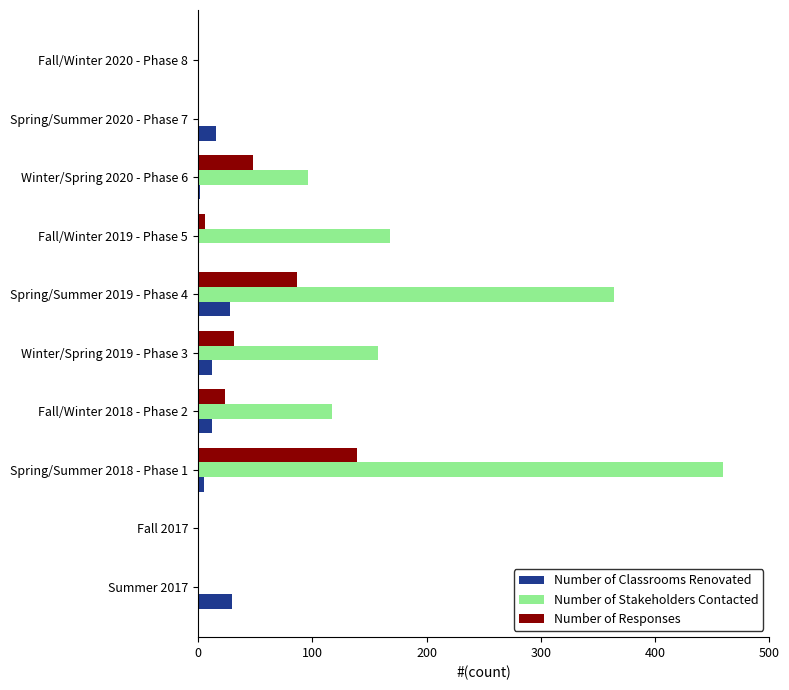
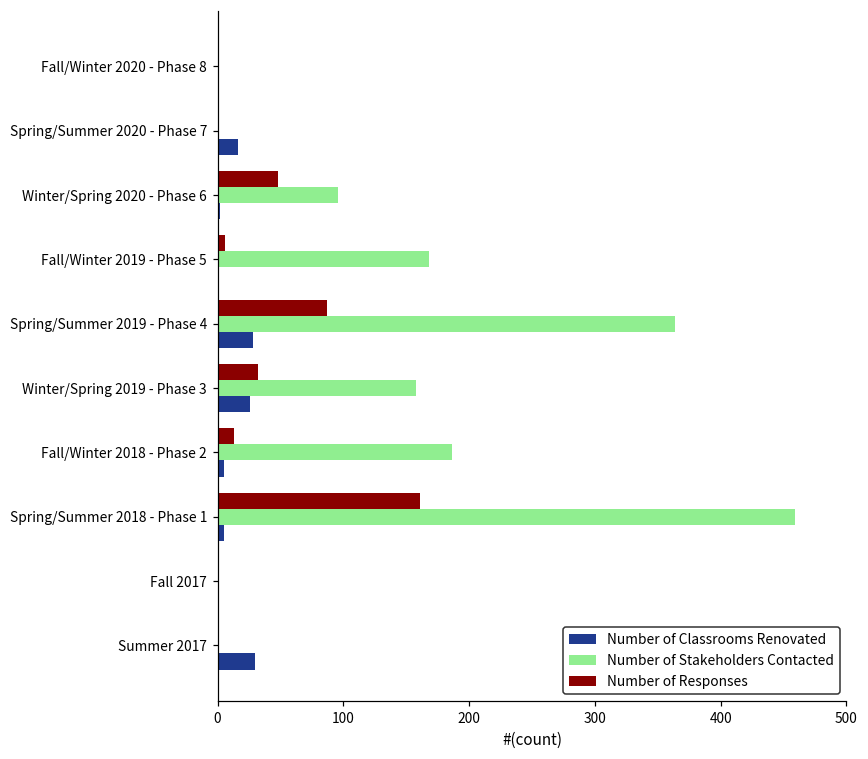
  {
    "Number of Classrooms Renovated": {
      "Fall/Winter 2020 - Phase 8": 0,
      "Spring/Summer 2020 - Phase 7": 16,
      "Fall/Winter 2019 - Phase 5": 0,
      "Spring/Summer 2019 - Phase 4": 28,
-     "Winter/Spring 2019 - Phase 3": 12,
-     "Fall/Winter 2018 - Phase 2": 12,
+     "Winter/Spring 2019 - Phase 3": 26,
+     "Fall/Winter 2018 - Phase 2": 5,
      "Spring/Summer 2018 - Phase 1": 5,
      "Fall 2017": 0,
      "Summer 2017": 30
    },
    "Number of Stakeholders Contacted": {
      "Fall/Winter 2020 - Phase 8": 0,
      "Spring/Summer 2020 - Phase 7": 0,
      "Winter/Spring 2020 - Phase 6": 96,
      "Fall/Winter 2019 - Phase 5": 168,
      "Spring/Summer 2019 - Phase 4": 364,
      "Winter/Spring 2019 - Phase 3": 158,
-     "Fall/Winter 2018 - Phase 2": 117,
+     "Fall/Winter 2018 - Phase 2": 186,
      "Spring/Summer 2018 - Phase 1": 459,
      "Fall 2017": 0,
      "Summer 2017": 0
    },
    "Number of Responses": {
      "Fall/Winter 2020 - Phase 8": 0,
      "Spring/Summer 2020 - Phase 7": 0,
      "Winter/Spring 2020 - Phase 6": 48,
      "Fall/Winter 2019 - Phase 5": 6,
      "Spring/Summer 2019 - Phase 4": 87,
      "Winter/Spring 2019 - Phase 3": 32,
-     "Fall/Winter 2018 - Phase 2": 24,
-     "Spring/Summer 2018 - Phase 1": 139,
+     "Fall/Winter 2018 - Phase 2": 13,
+     "Spring/Summer 2018 - Phase 1": 161,
      "Fall 2017": 0,
      "Summer 2017": 0
    }
  }
